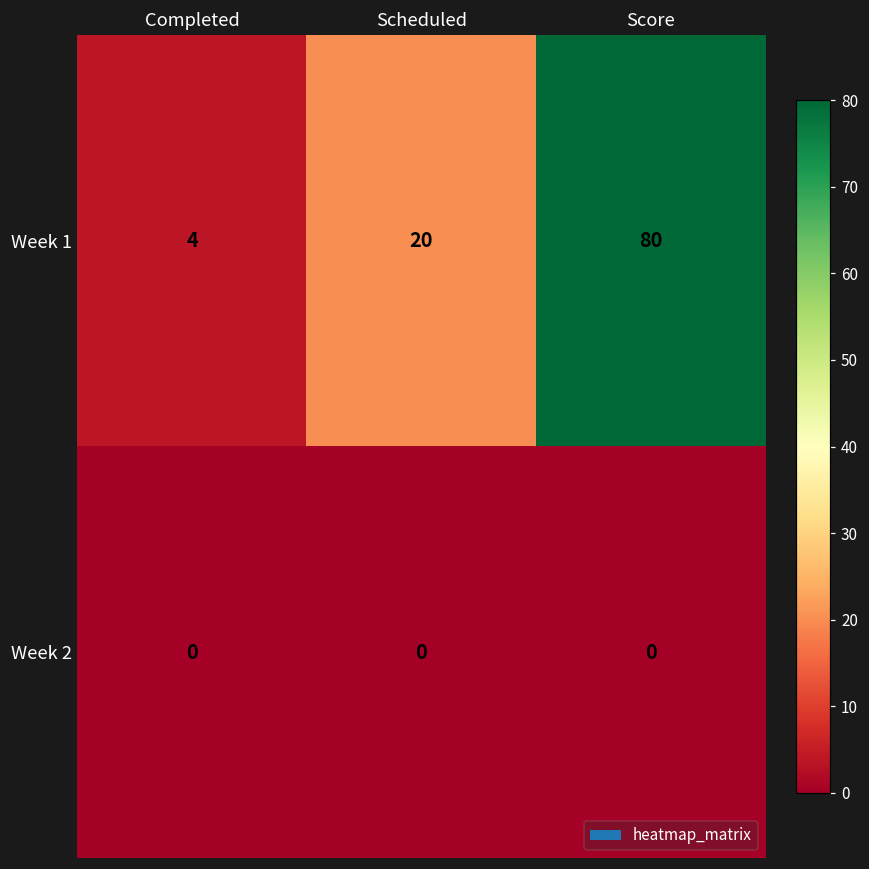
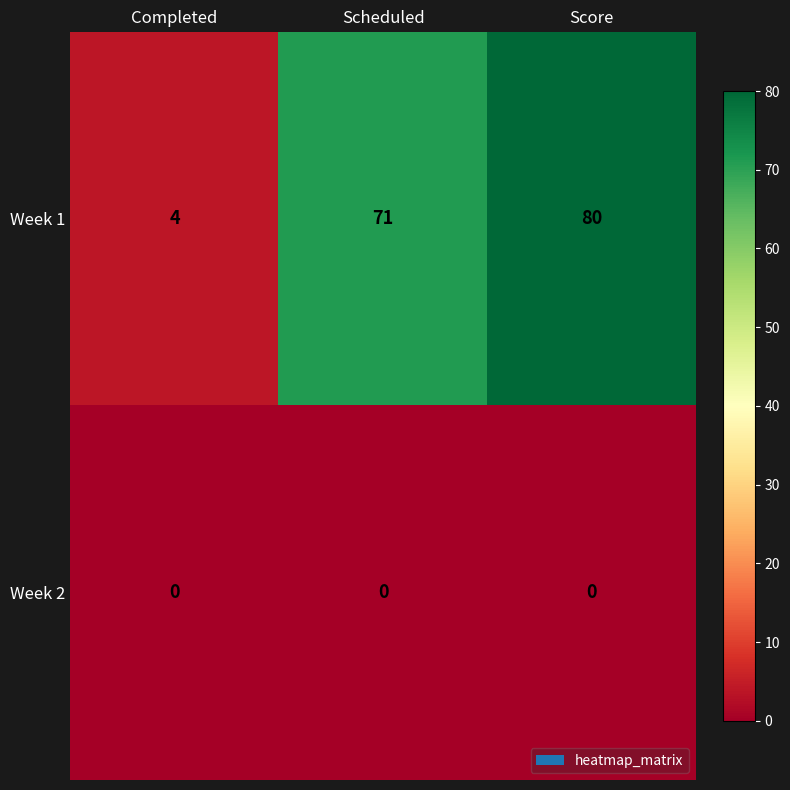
  {
    "Week 1": {
      "Completed": 4,
-     "Scheduled": 20,
+     "Scheduled": 71,
      "Score": 80
    },
    "Week 2": {
      "Completed": 0,
      "Scheduled": 0,
      "Score": 0
    }
  }
